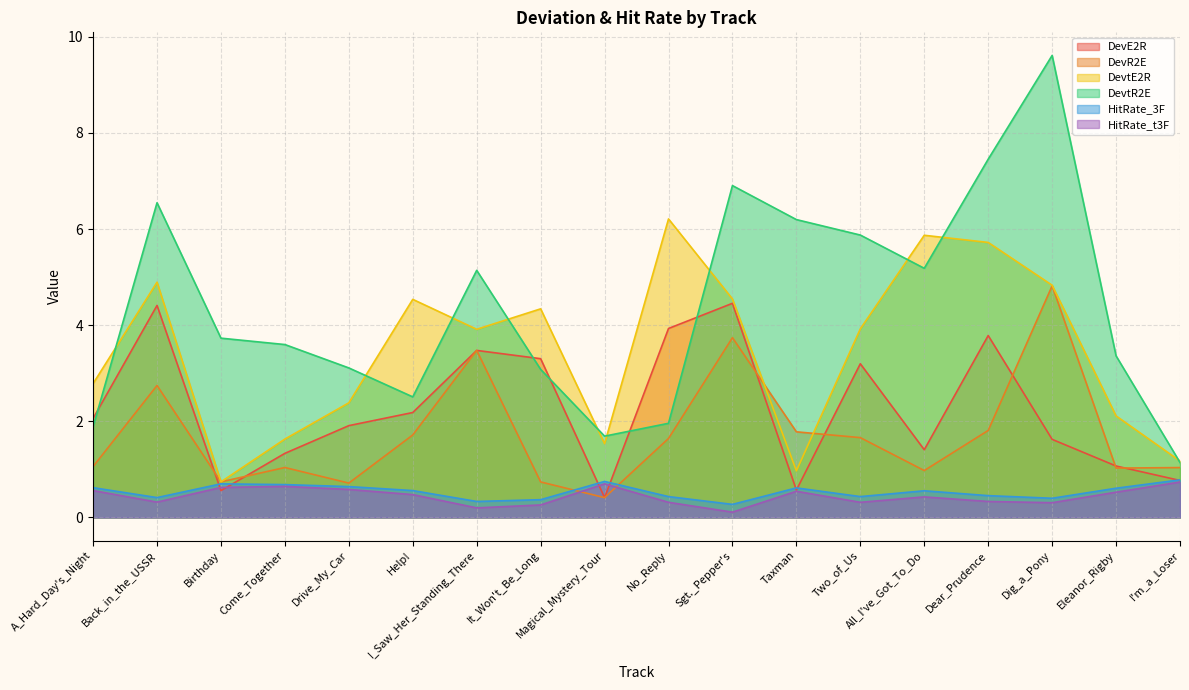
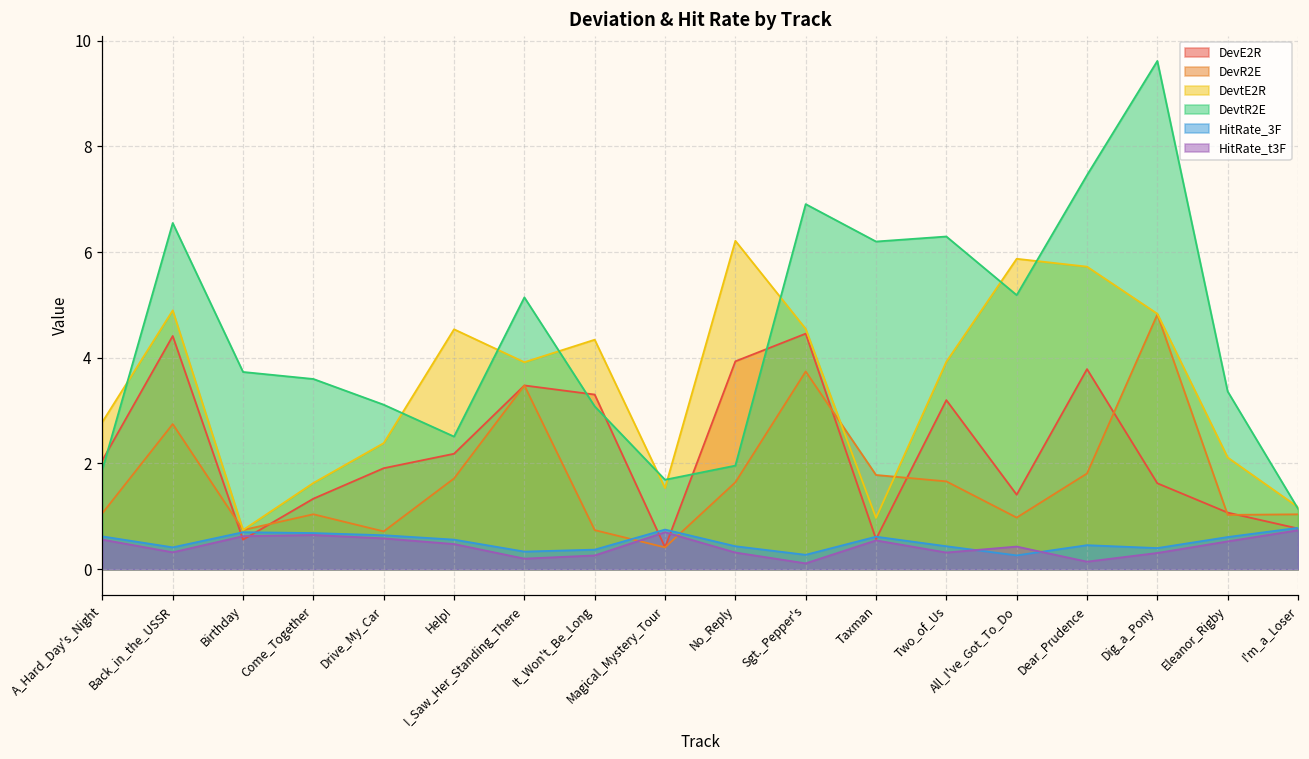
  {
    "DevtR2E": {
      "A_Hard_Day's_Night": 1.9,
      "Back_in_the_USSR": 6.5,
      "Birthday": 3.7,
      "Come_Together": 3.6,
      "Drive_My_Car": 3.1,
      "Help!": 2.5,
      "I_Saw_Her_Standing_There": 5.1,
      "It_Won't_Be_Long": 3.1,
      "Magical_Mystery_Tour": 1.7,
      "No_Reply": 2.0,
      "Sgt._Pepper's": 6.9,
      "Taxman": 6.2,
-     "Two_of_Us": 5.9,
+     "Two_of_Us": 6.3,
      "All_I've_Got_To_Do": 5.2,
      "Dear_Prudence": 7.5,
      "Dig_a_Pony": 9.6,
      "Eleanor_Rigby": 3.4
    },
    "HitRate_3F": {
      "A_Hard_Day's_Night": 0.6,
      "Back_in_the_USSR": 0.4,
      "Drive_My_Car": 0.6,
      "Help!": 0.6,
      "I_Saw_Her_Standing_There": 0.3,
      "It_Won't_Be_Long": 0.4,
      "No_Reply": 0.4,
      "Sgt._Pepper's": 0.3,
      "Two_of_Us": 0.4,
-     "All_I've_Got_To_Do": 0.6,
+     "All_I've_Got_To_Do": 0.3,
      "Dear_Prudence": 0.5,
      "Dig_a_Pony": 0.4,
      "Eleanor_Rigby": 0.6
    },
    "HitRate_t3F": {
      "A_Hard_Day's_Night": 0.6,
      "Back_in_the_USSR": 0.3,
      "Birthday": 0.6,
      "Drive_My_Car": 0.6,
      "Help!": 0.5,
      "I_Saw_Her_Standing_There": 0.2,
      "It_Won't_Be_Long": 0.3,
      "No_Reply": 0.3,
      "Sgt._Pepper's": 0.1,
      "Two_of_Us": 0.3,
      "All_I've_Got_To_Do": 0.4,
-     "Dear_Prudence": 0.3,
+     "Dear_Prudence": 0.1,
      "Dig_a_Pony": 0.3,
      "Eleanor_Rigby": 0.5
    }
  }
